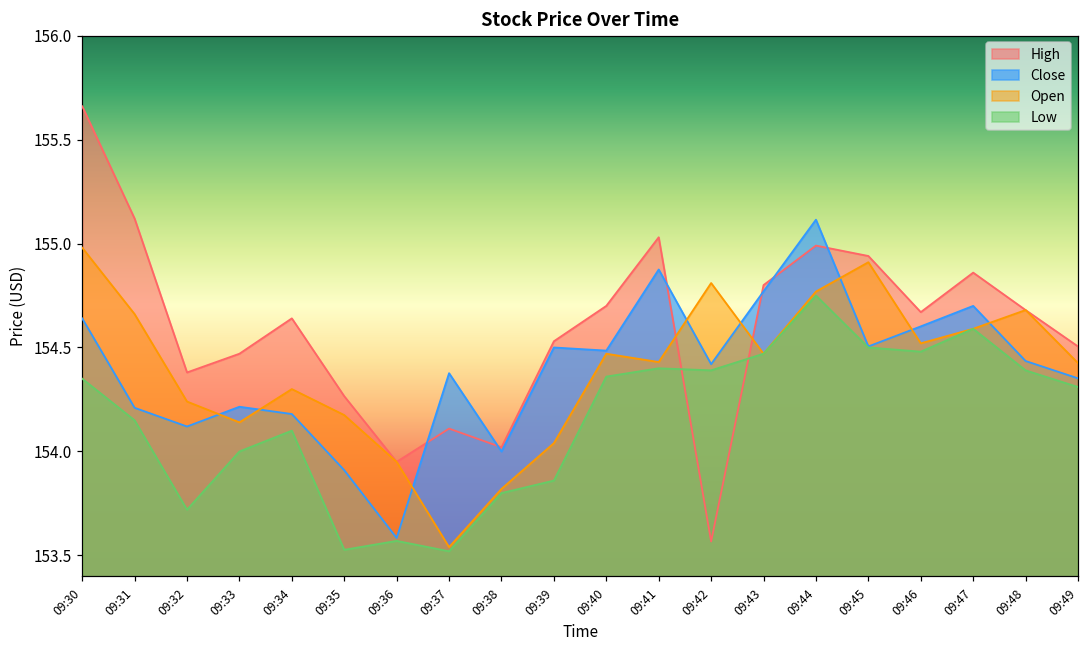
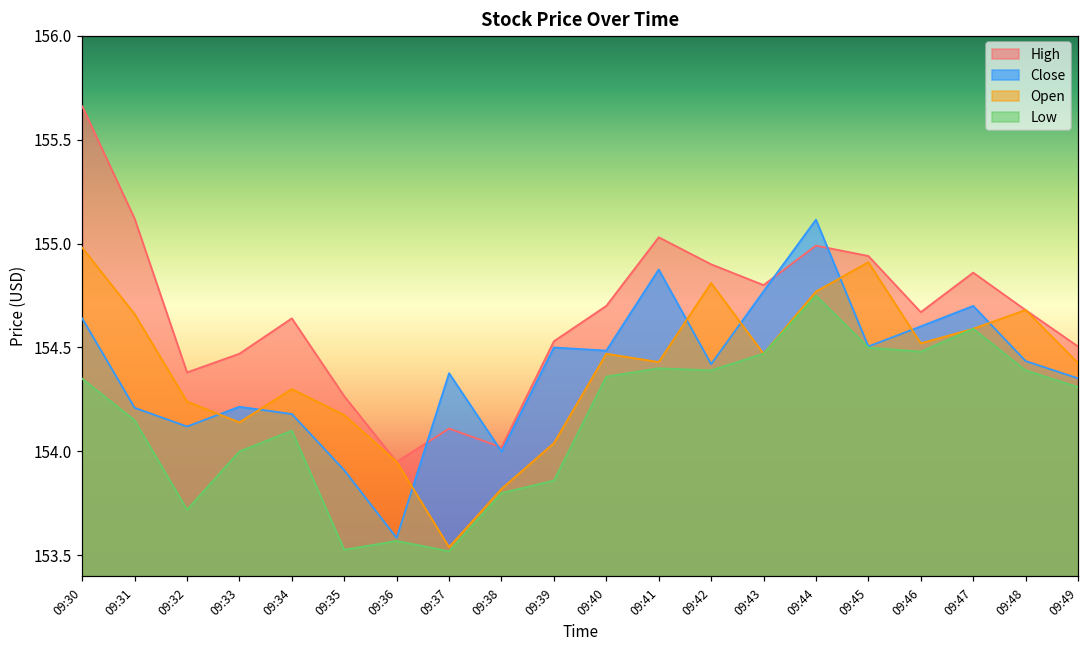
  {
    "High": {
      "09:30": 155.66,
      "09:31": 155.12,
      "09:32": 154.38,
      "09:33": 154.47,
      "09:34": 154.64,
      "09:35": 154.27,
      "09:37": 154.11,
      "09:38": 154.02,
      "09:39": 154.53,
      "09:40": 154.70,
      "09:41": 155.03,
-     "09:42": 153.57,
+     "09:42": 154.90,
      "09:43": 154.80,
      "09:44": 154.99,
      "09:45": 154.94,
      "09:46": 154.67,
      "09:47": 154.86,
      "09:49": 154.51
    },
    "Close": {
      "09:30": 154.64,
      "09:31": 154.21,
      "09:32": 154.12,
      "09:33": 154.21,
      "09:34": 154.18,
      "09:35": 153.91,
      "09:36": 153.58,
      "09:37": 154.38,
      "09:38": 154.00,
      "09:39": 154.50,
      "09:40": 154.49,
      "09:41": 154.88,
      "09:42": 154.42,
      "09:43": 154.77,
      "09:44": 155.11,
      "09:46": 154.60,
      "09:47": 154.70,
      "09:48": 154.43,
      "09:49": 154.35
    },
    "Open": {
      "09:30": 154.98,
      "09:31": 154.66,
      "09:32": 154.24,
      "09:33": 154.14,
      "09:34": 154.30,
      "09:35": 154.18,
      "09:37": 153.54,
      "09:38": 153.82,
      "09:39": 154.04,
      "09:40": 154.47,
      "09:41": 154.43,
      "09:42": 154.81,
      "09:44": 154.77,
      "09:45": 154.91,
      "09:46": 154.52,
      "09:49": 154.43
    },
    "Low": {
      "09:30": 154.35,
      "09:31": 154.15,
      "09:32": 153.72,
      "09:33": 154.00,
      "09:34": 154.10,
      "09:35": 153.53,
      "09:36": 153.57,
      "09:37": 153.52,
      "09:38": 153.80,
      "09:39": 153.86,
      "09:40": 154.36,
      "09:41": 154.40,
      "09:42": 154.39,
      "09:44": 154.75,
      "09:46": 154.48,
      "09:48": 154.39,
      "09:49": 154.31
    }
  }
